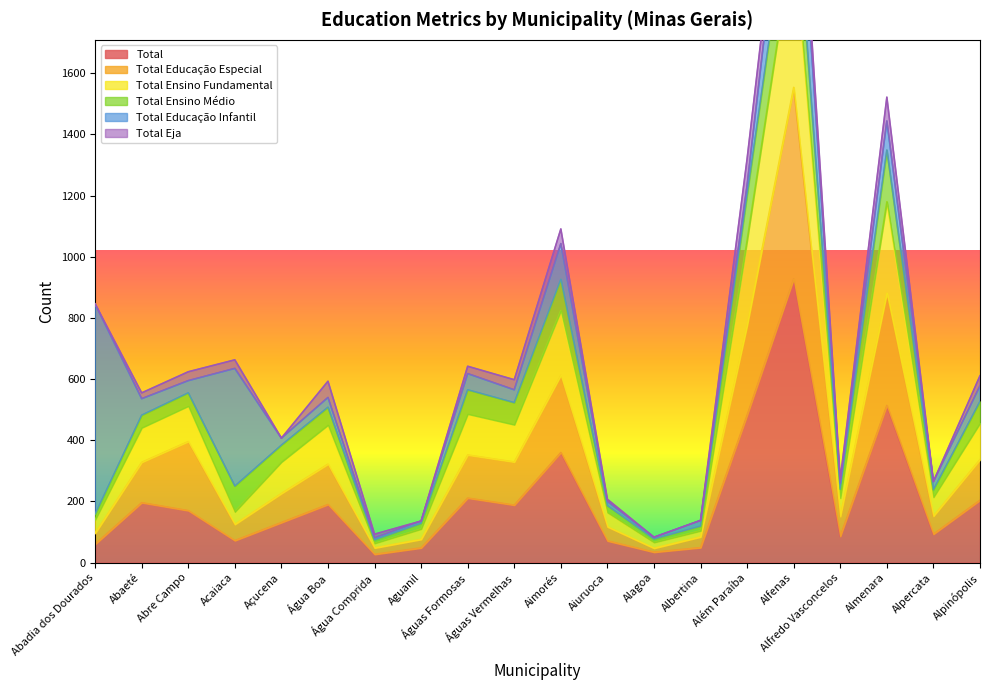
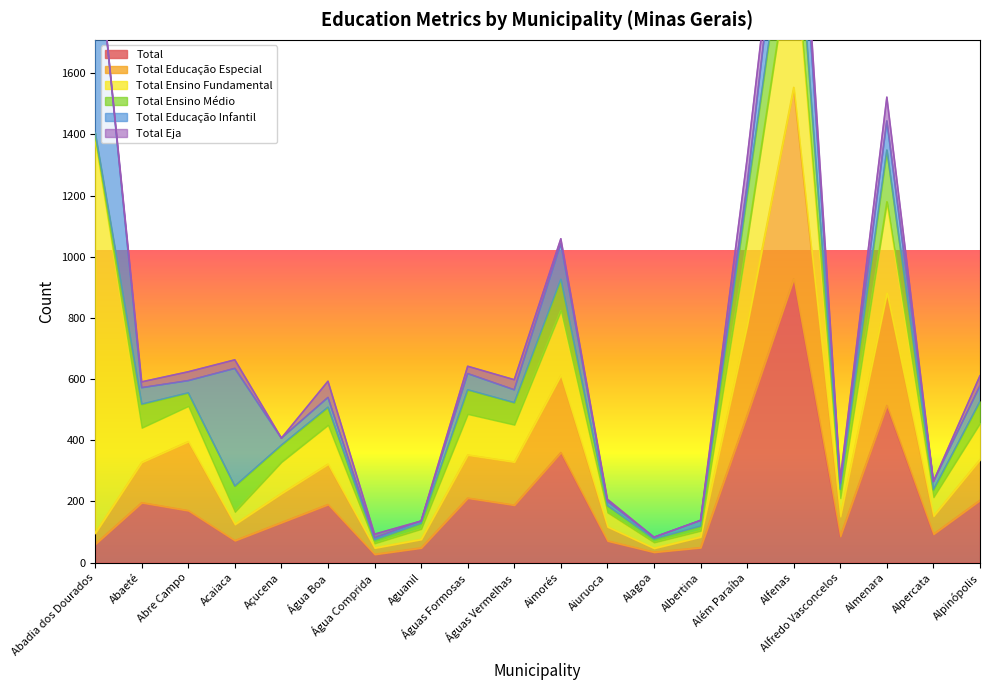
  {
    "Total": {
      "Abadia dos Dourados": 60,
      "Abaeté": 200,
      "Abre Campo": 170,
      "Acaiaca": 70,
      "Açucena": 130,
      "Água Boa": 190,
      "Água Comprida": 30,
      "Aguanil": 50,
      "Águas Formosas": 210,
      "Águas Vermelhas": 190,
      "Aimorés": 360,
      "Aiuruoca": 70,
      "Alagoa": 30,
      "Albertina": 50,
      "Além Paraíba": 480,
      "Alfenas": 930,
      "Alfredo Vasconcelos": 90,
      "Almenara": 510,
      "Alpercata": 90,
      "Alpinópolis": 200
    },
    "Total Educação Especial": {
      "Abadia dos Dourados": 40,
      "Abaeté": 130,
      "Abre Campo": 230,
      "Acaiaca": 50,
      "Açucena": 100,
      "Água Boa": 130,
      "Água Comprida": 20,
      "Aguanil": 30,
      "Águas Formosas": 140,
      "Águas Vermelhas": 140,
      "Aimorés": 250,
      "Aiuruoca": 50,
      "Alagoa": 10,
      "Albertina": 40,
      "Além Paraíba": 290,
      "Alfenas": 630,
      "Alfredo Vasconcelos": 70,
      "Almenara": 370,
      "Alpercata": 60,
      "Alpinópolis": 130
    },
    "Total Ensino Fundamental": {
-     "Abadia dos Dourados": 40,
+     "Abadia dos Dourados": 1290,
      "Abaeté": 110,
      "Abre Campo": 120,
      "Acaiaca": 40,
      "Açucena": 100,
      "Água Boa": 130,
      "Água Comprida": 20,
      "Aguanil": 30,
      "Águas Formosas": 130,
      "Águas Vermelhas": 120,
      "Aimorés": 210,
      "Aiuruoca": 50,
      "Alagoa": 20,
      "Albertina": 20,
      "Além Paraíba": 280,
      "Alfredo Vasconcelos": 60,
      "Almenara": 300,
      "Alpercata": 60,
      "Alpinópolis": 120
    },
    "Total Ensino Médio": {
      "Abadia dos Dourados": 20,
-     "Abaeté": 40,
+     "Abaeté": 80,
      "Abre Campo": 40,
      "Acaiaca": 80,
      "Açucena": 60,
      "Água Boa": 60,
      "Águas Formosas": 80,
      "Águas Vermelhas": 70,
      "Aimorés": 100,
      "Aiuruoca": 20,
      "Albertina": 20,
      "Além Paraíba": 150,
      "Alfredo Vasconcelos": 30,
      "Almenara": 170,
      "Alpercata": 20,
      "Alpinópolis": 70
    },
    "Total Educação Infantil": {
      "Abaeté": 50,
      "Abre Campo": 40,
      "Acaiaca": 390,
      "Água Boa": 30,
      "Águas Formosas": 50,
      "Águas Vermelhas": 40,
      "Aimorés": 120,
      "Além Paraíba": 30,
      "Alfredo Vasconcelos": 20,
      "Almenara": 100,
      "Alpinópolis": 50
    },
    "Total Eja": {
      "Abaeté": 20,
      "Abre Campo": 30,
      "Acaiaca": 30,
      "Água Boa": 50,
      "Água Comprida": 10,
      "Águas Formosas": 20,
      "Águas Vermelhas": 30,
-     "Aimorés": 50,
+     "Aimorés": 20,
      "Além Paraíba": 90,
      "Alfredo Vasconcelos": 10,
      "Almenara": 80,
      "Alpinópolis": 30
    }
  }
